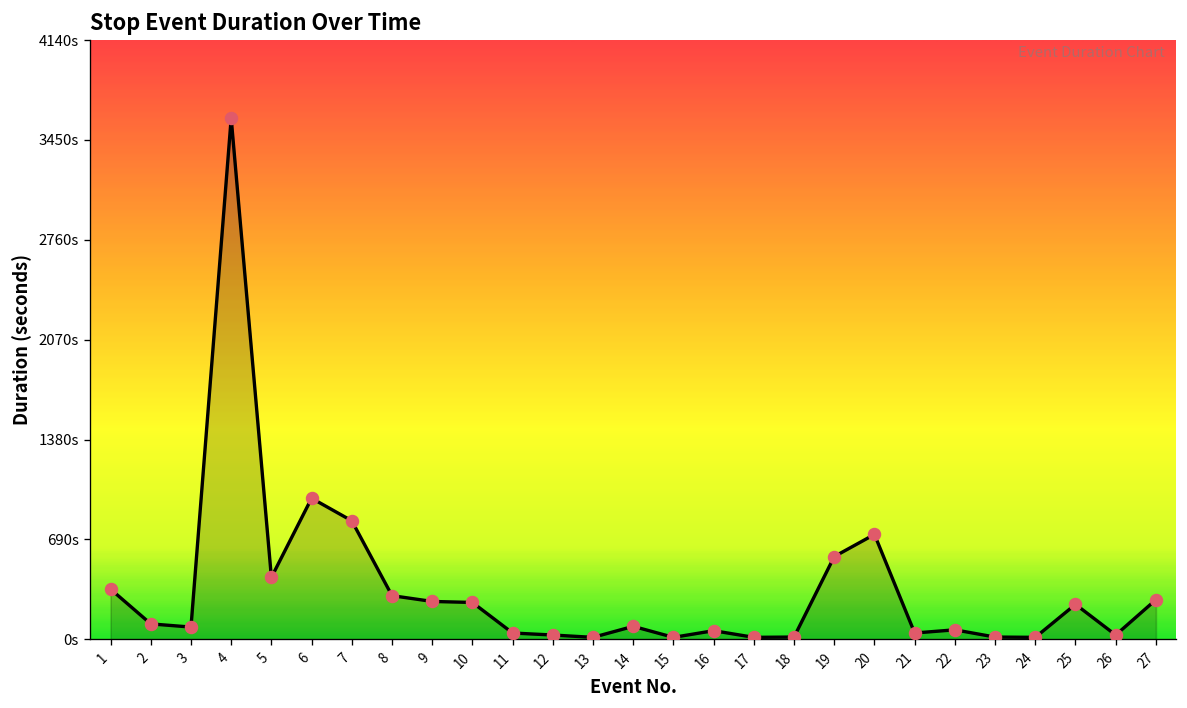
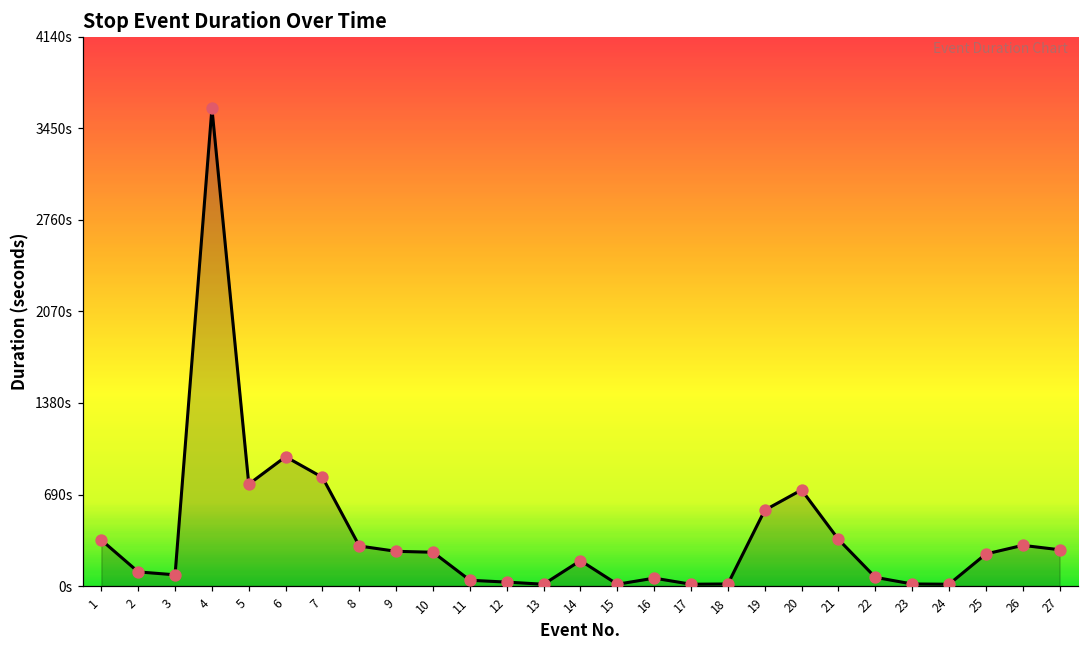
  {
    "1": "350s",
    "2": "110s",
    "3": "90s",
    "4": "3600s",
-   "5": "430s",
+   "5": "770s",
    "6": "980s",
    "7": "820s",
    "8": "300s",
    "9": "260s",
    "10": "260s",
    "11": "40s",
    "12": "30s",
    "13": "10s",
-   "14": "90s",
+   "14": "190s",
    "15": "10s",
    "16": "60s",
    "17": "10s",
    "18": "20s",
    "19": "570s",
    "20": "730s",
-   "21": "40s",
+   "21": "350s",
    "22": "70s",
    "23": "20s",
    "24": "10s",
    "25": "240s",
-   "26": "30s",
+   "26": "310s",
    "27": "270s"
  }
